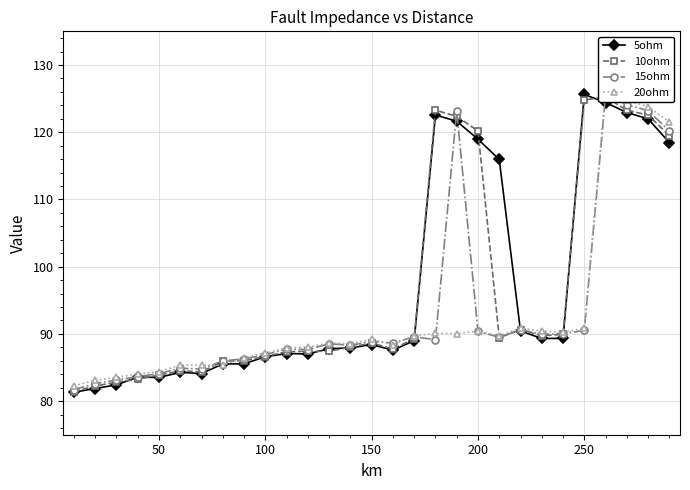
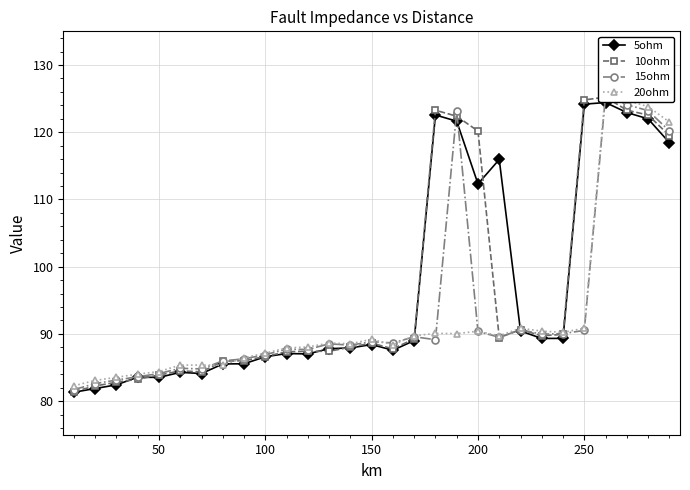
  {
    "5ohm": {
-     "200": 119,
-     "250": 126
+     "200": 112,
+     "250": 124
    }
  }
